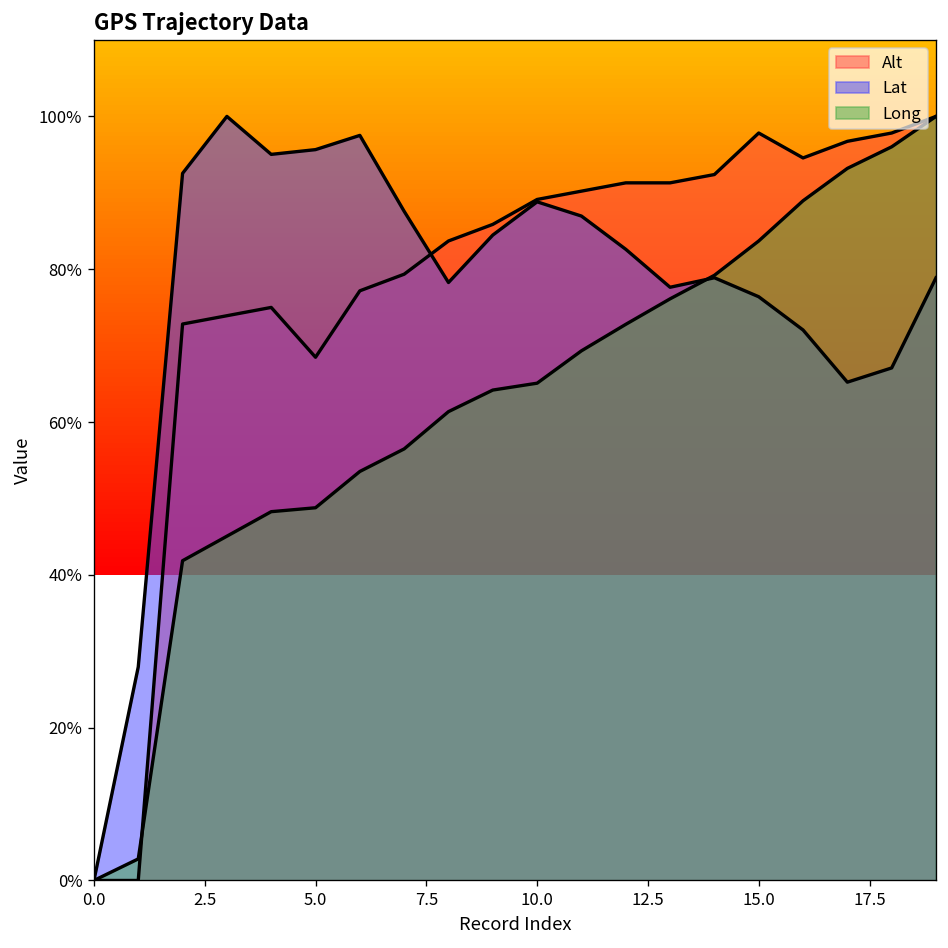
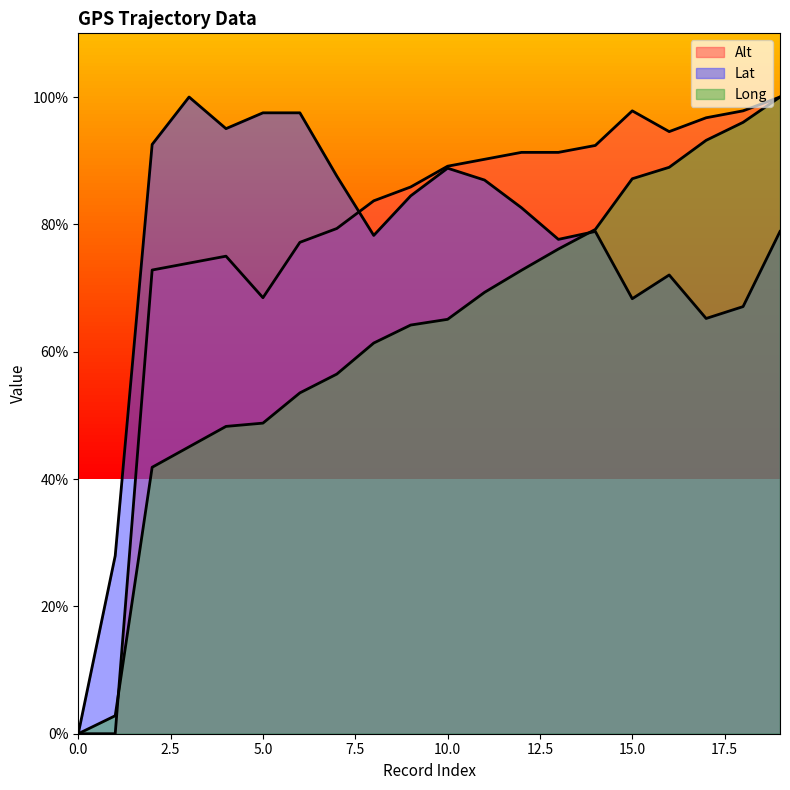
  {
    "Alt": {
      "5.0": "68%",
      "15.0": "98%"
    },
    "Lat": {
-     "5.0": "96%",
-     "15.0": "76%"
+     "5.0": "98%",
+     "15.0": "68%"
    },
    "Long": {
      "5.0": "49%",
      "10.0": "65%",
-     "15.0": "84%"
+     "15.0": "87%"
    }
  }
